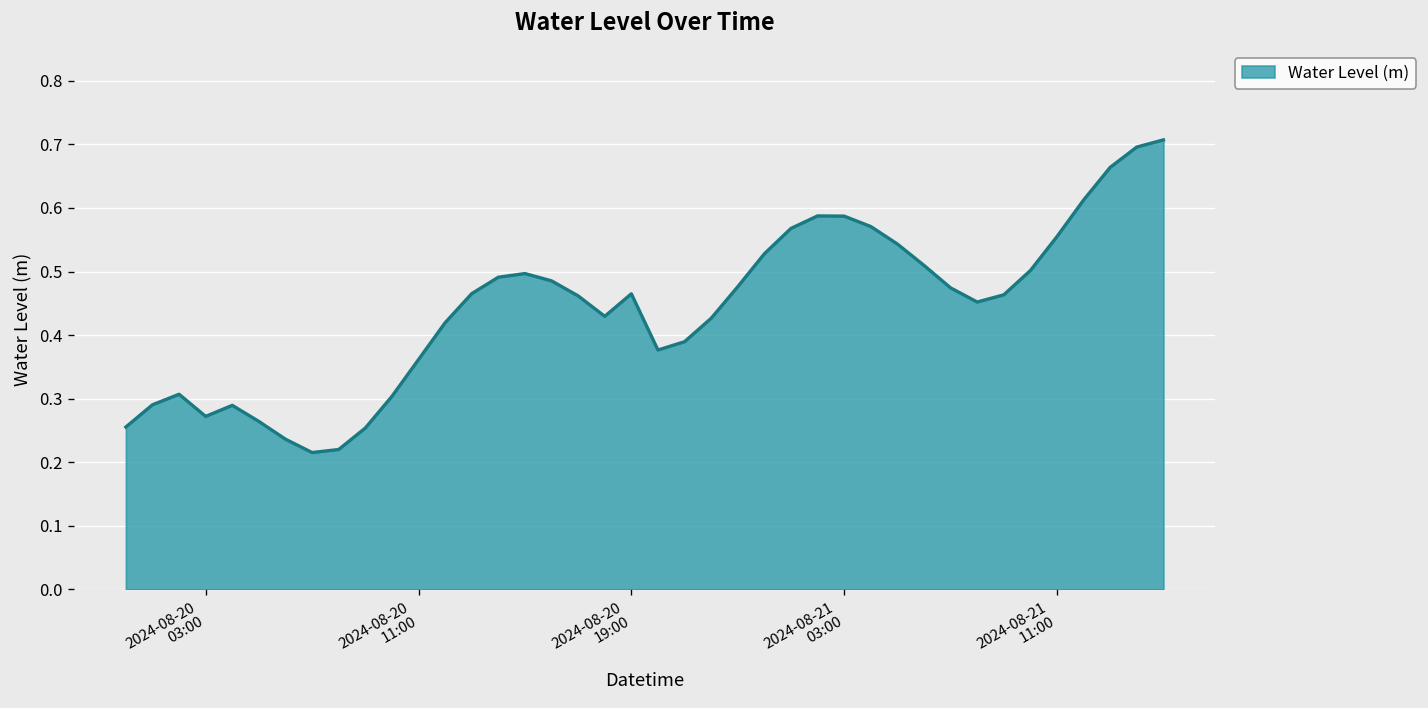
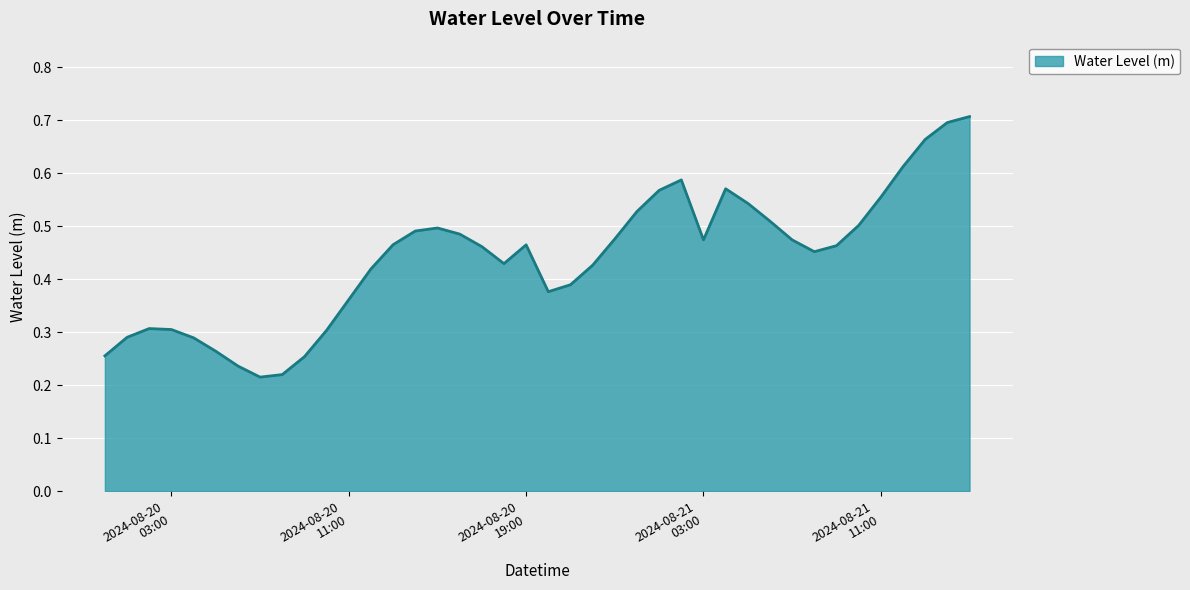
  {
-   "2024-08-20 03:00": 0.27,
+   "2024-08-20 03:00": 0.31,
    "2024-08-20 11:00": 0.36,
    "2024-08-20 19:00": 0.46,
-   "2024-08-21 03:00": 0.59,
+   "2024-08-21 03:00": 0.47,
    "2024-08-21 11:00": 0.56
  }
